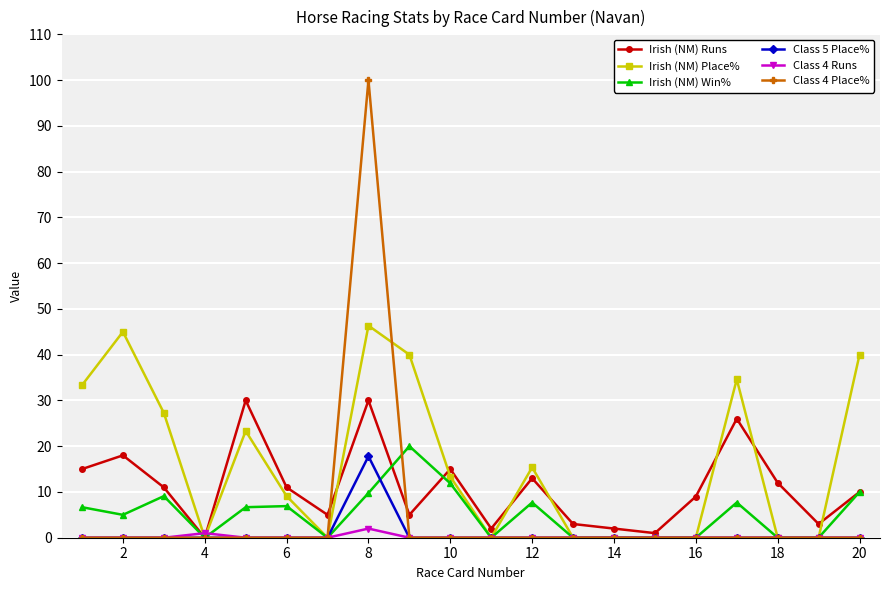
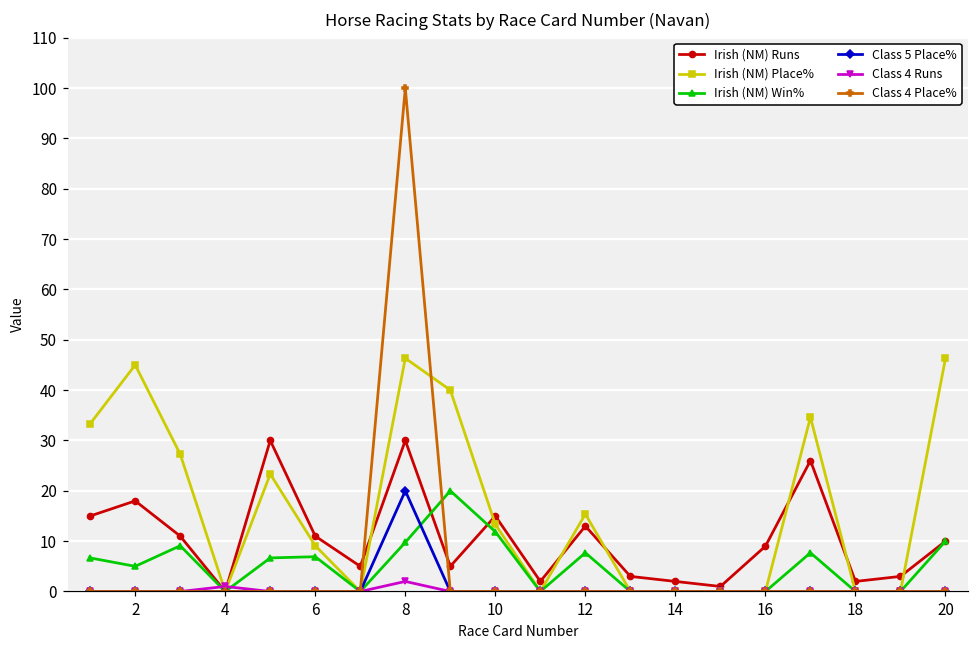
  {
    "Irish (NM) Runs": {
      "2": 18,
      "6": 11,
      "8": 30,
      "10": 15,
      "12": 13,
      "14": 2,
      "16": 9,
-     "18": 12
+     "18": 2
    },
    "Irish (NM) Place%": {
      "2": 45,
      "6": 9,
      "8": 46,
      "10": 13,
      "12": 15,
-     "20": 40
+     "20": 46
    },
    "Irish (NM) Win%": {
      "2": 5,
      "6": 7,
      "8": 10,
      "10": 12,
      "12": 8
    },
    "Class 5 Place%": {
-     "8": 18
+     "8": 20
    },
    "Class 4 Runs": {
      "4": 1,
      "8": 2
    },
    "Class 4 Place%": {
      "8": 100
    }
  }
